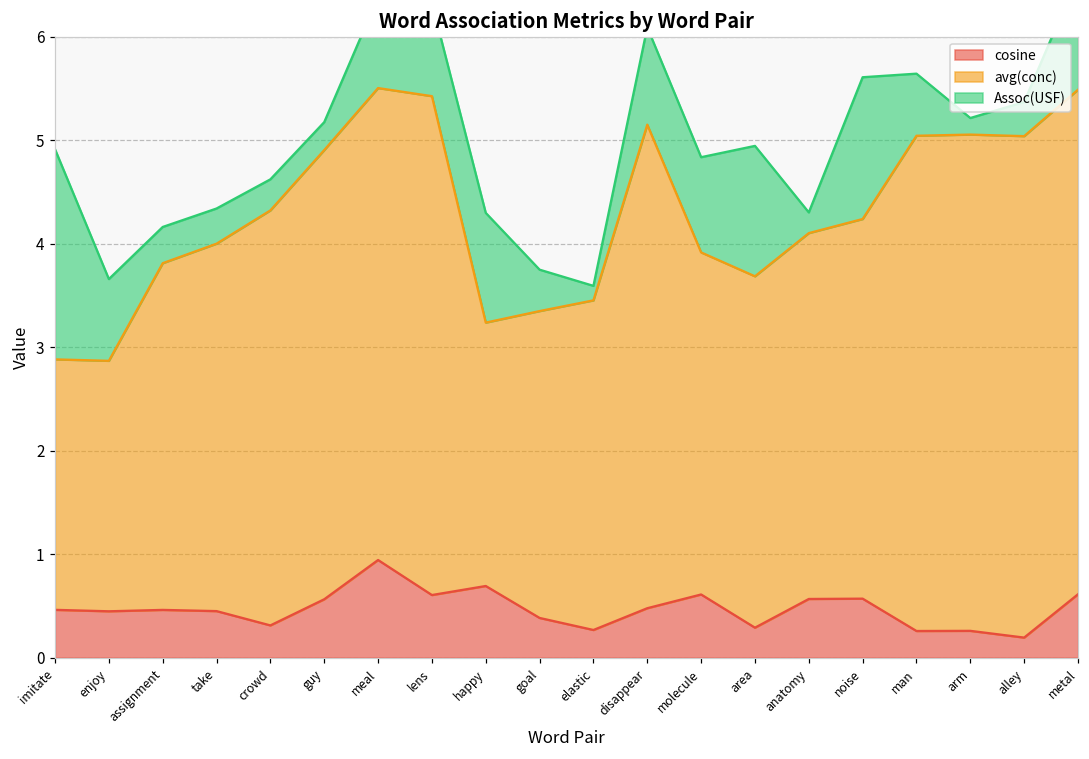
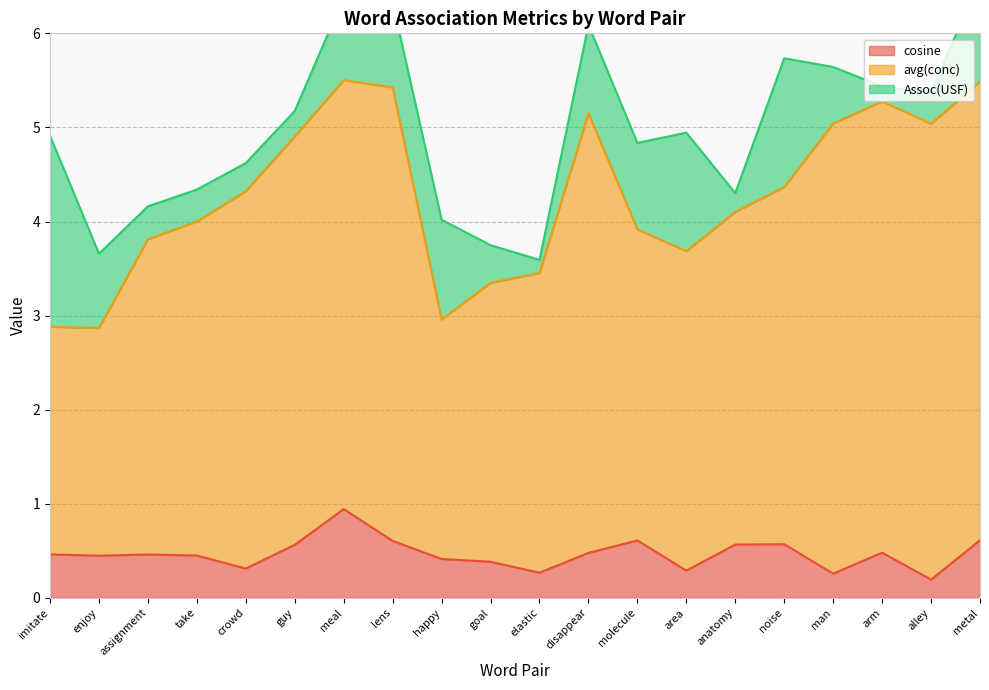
  {
    "cosine": {
      "imitate": 0.5,
      "enjoy": 0.4,
      "assignment": 0.5,
      "take": 0.4,
      "crowd": 0.3,
      "guy": 0.6,
      "meal": 0.9,
      "lens": 0.6,
-     "happy": 0.7,
+     "happy": 0.4,
      "goal": 0.4,
      "elastic": 0.3,
      "disappear": 0.5,
      "molecule": 0.6,
      "area": 0.3,
      "anatomy": 0.6,
      "noise": 0.6,
      "man": 0.3,
-     "arm": 0.3,
+     "arm": 0.5,
      "alley": 0.2,
      "metal": 0.6
    },
    "avg(conc)": {
      "imitate": 2.4,
      "enjoy": 2.4,
      "assignment": 3.4,
      "take": 3.6,
      "crowd": 4.0,
      "guy": 4.3,
      "meal": 4.6,
      "lens": 4.8,
      "happy": 2.5,
      "goal": 3.0,
      "elastic": 3.2,
      "disappear": 4.7,
      "molecule": 3.3,
      "area": 3.4,
      "anatomy": 3.5,
-     "noise": 3.7,
+     "noise": 3.8,
      "man": 4.8,
      "arm": 4.8,
      "alley": 4.8,
      "metal": 4.9
    },
    "Assoc(USF)": {
      "imitate": 2.0,
      "enjoy": 0.8,
      "assignment": 0.4,
      "take": 0.3,
      "crowd": 0.3,
      "guy": 0.3,
      "happy": 1.1,
      "goal": 0.4,
      "elastic": 0.1,
      "molecule": 0.9,
      "area": 1.3,
      "anatomy": 0.2,
      "noise": 1.4,
      "man": 0.6
    }
  }
